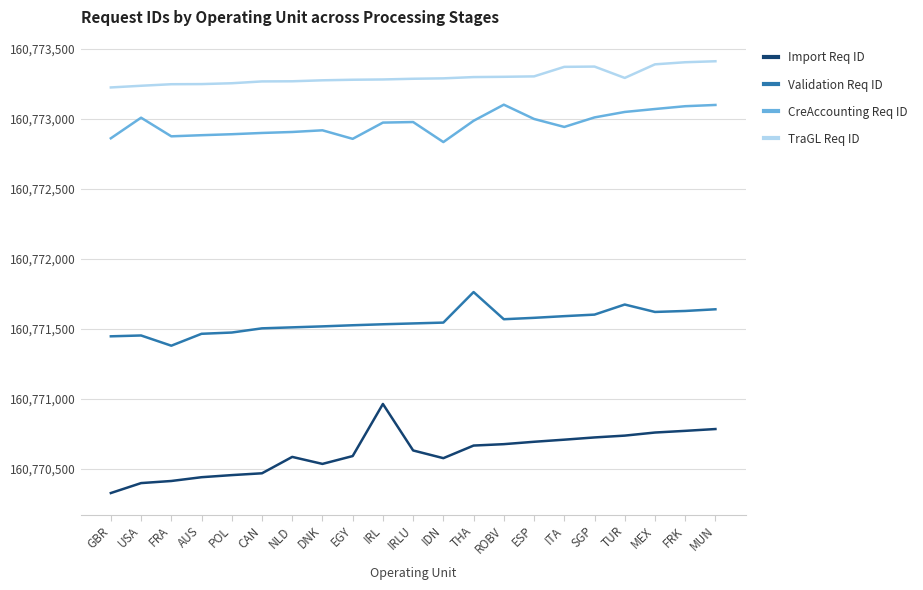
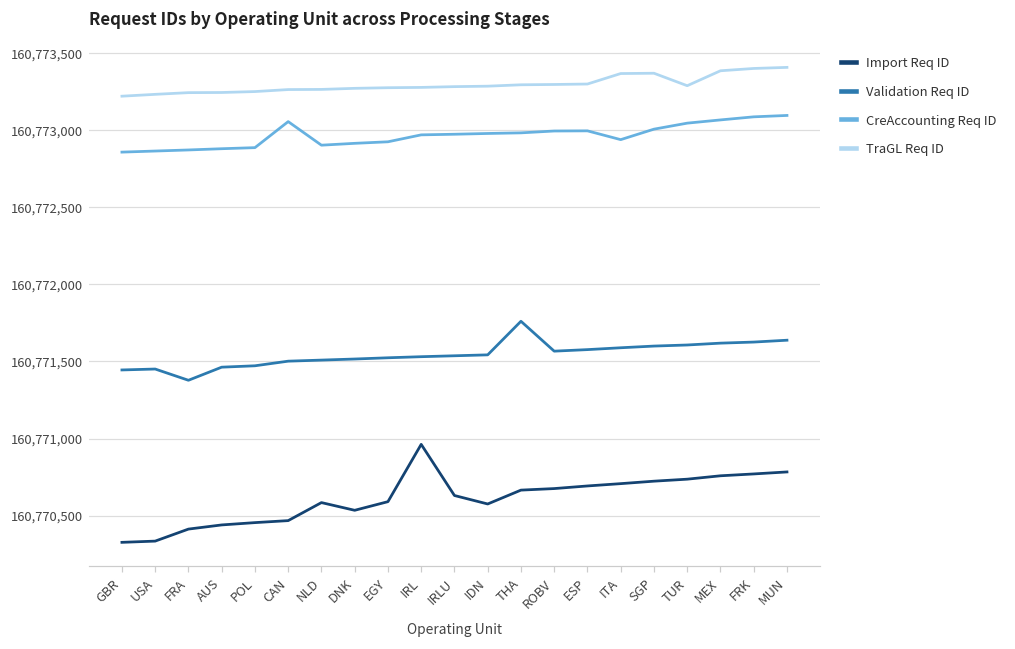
  {
    "Import Req ID": {
      "GBR": "160,770,330",
-     "USA": "160,770,400",
+     "USA": "160,770,330",
      "FRA": "160,770,410",
      "AUS": "160,770,440",
      "POL": "160,770,450",
      "CAN": "160,770,470",
      "NLD": "160,770,580",
      "DNK": "160,770,530",
      "EGY": "160,770,590",
      "IRL": "160,770,960",
      "IRLU": "160,770,630",
      "IDN": "160,770,580",
      "THA": "160,770,670",
      "ROBV": "160,770,680",
      "ESP": "160,770,690",
      "ITA": "160,770,710",
      "SGP": "160,770,720",
      "TUR": "160,770,740",
      "MEX": "160,770,760",
      "FRK": "160,770,770",
      "MUN": "160,770,780"
    },
    "Validation Req ID": {
      "GBR": "160,771,450",
      "USA": "160,771,450",
      "FRA": "160,771,380",
      "AUS": "160,771,460",
      "POL": "160,771,470",
      "CAN": "160,771,500",
      "NLD": "160,771,510",
      "DNK": "160,771,520",
      "EGY": "160,771,520",
      "IRL": "160,771,530",
      "IRLU": "160,771,540",
      "IDN": "160,771,540",
      "THA": "160,771,760",
      "ROBV": "160,771,570",
      "ESP": "160,771,580",
      "ITA": "160,771,590",
      "SGP": "160,771,600",
-     "TUR": "160,771,670",
+     "TUR": "160,771,610",
      "MEX": "160,771,620",
      "FRK": "160,771,630",
      "MUN": "160,771,640"
    },
    "CreAccounting Req ID": {
      "GBR": "160,772,860",
-     "USA": "160,773,010",
+     "USA": "160,772,870",
      "FRA": "160,772,870",
      "AUS": "160,772,880",
      "POL": "160,772,890",
-     "CAN": "160,772,900",
+     "CAN": "160,773,060",
      "NLD": "160,772,900",
      "DNK": "160,772,920",
-     "EGY": "160,772,860",
+     "EGY": "160,772,930",
      "IRL": "160,772,970",
      "IRLU": "160,772,980",
-     "IDN": "160,772,830",
+     "IDN": "160,772,980",
      "THA": "160,772,980",
-     "ROBV": "160,773,100",
+     "ROBV": "160,773,000",
      "ESP": "160,773,000",
      "ITA": "160,772,940",
      "SGP": "160,773,010",
      "TUR": "160,773,050",
      "MEX": "160,773,070",
      "FRK": "160,773,090",
      "MUN": "160,773,100"
    },
    "TraGL Req ID": {
      "GBR": "160,773,220",
      "USA": "160,773,230",
      "FRA": "160,773,250",
      "AUS": "160,773,250",
      "POL": "160,773,250",
      "CAN": "160,773,270",
      "NLD": "160,773,270",
      "DNK": "160,773,270",
      "EGY": "160,773,280",
      "IRL": "160,773,280",
      "IRLU": "160,773,280",
      "IDN": "160,773,290",
      "THA": "160,773,300",
      "ROBV": "160,773,300",
      "ESP": "160,773,300",
      "ITA": "160,773,370",
      "SGP": "160,773,370",
      "TUR": "160,773,290",
      "MEX": "160,773,390",
      "FRK": "160,773,400",
      "MUN": "160,773,410"
    }
  }
